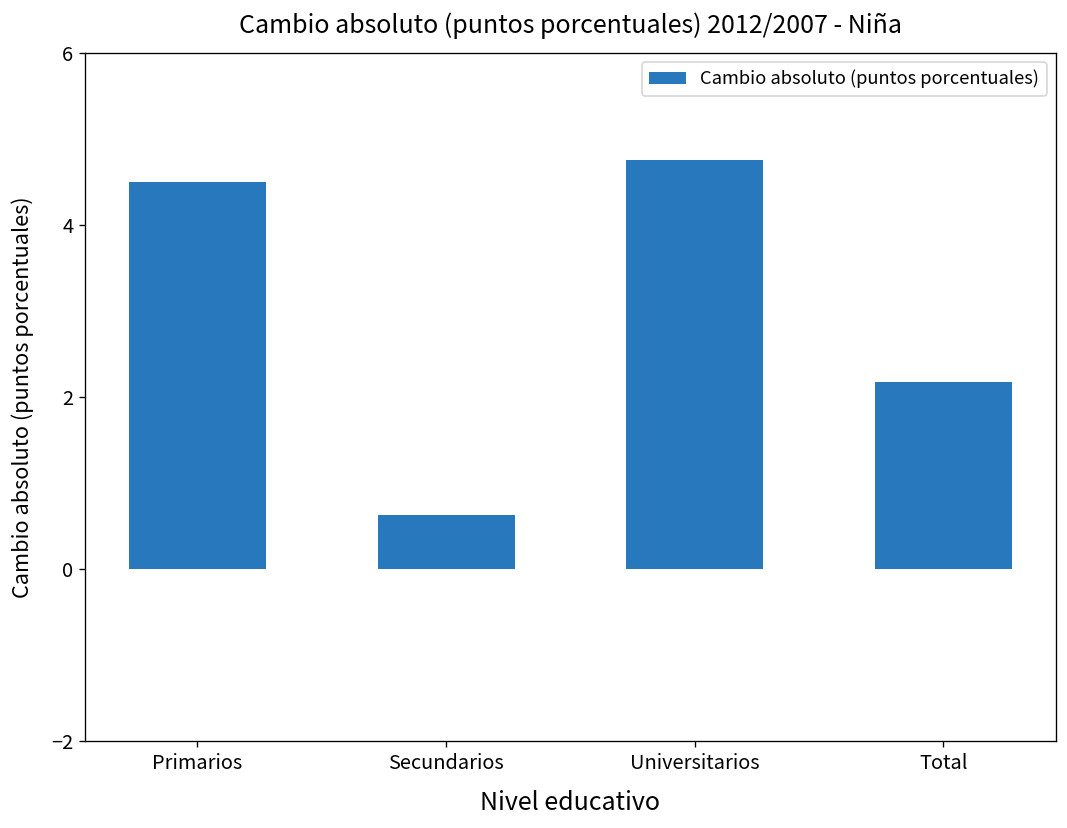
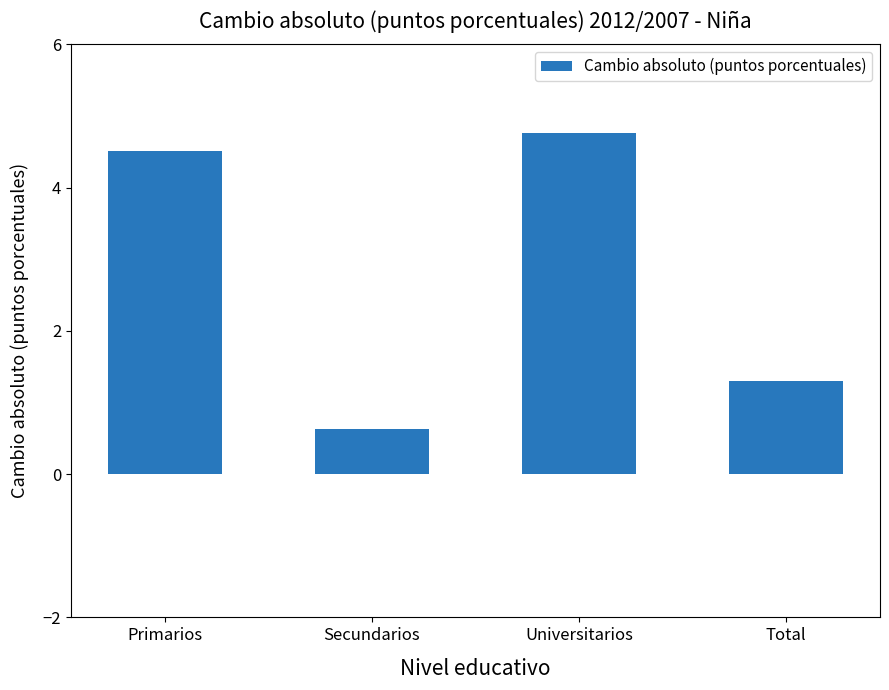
  {
    "Primarios": 4.5,
    "Secundarios": 0.6,
    "Universitarios": 4.8,
-   "Total": 2.2
+   "Total": 1.3
  }
